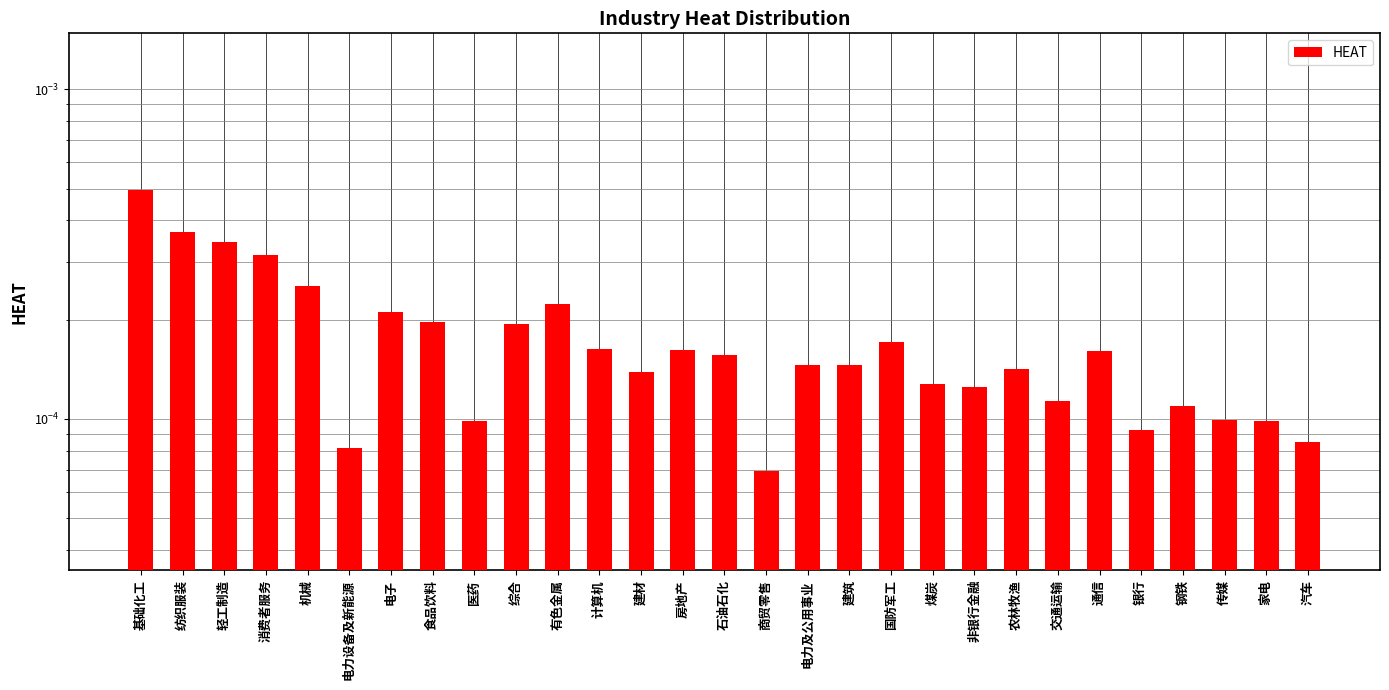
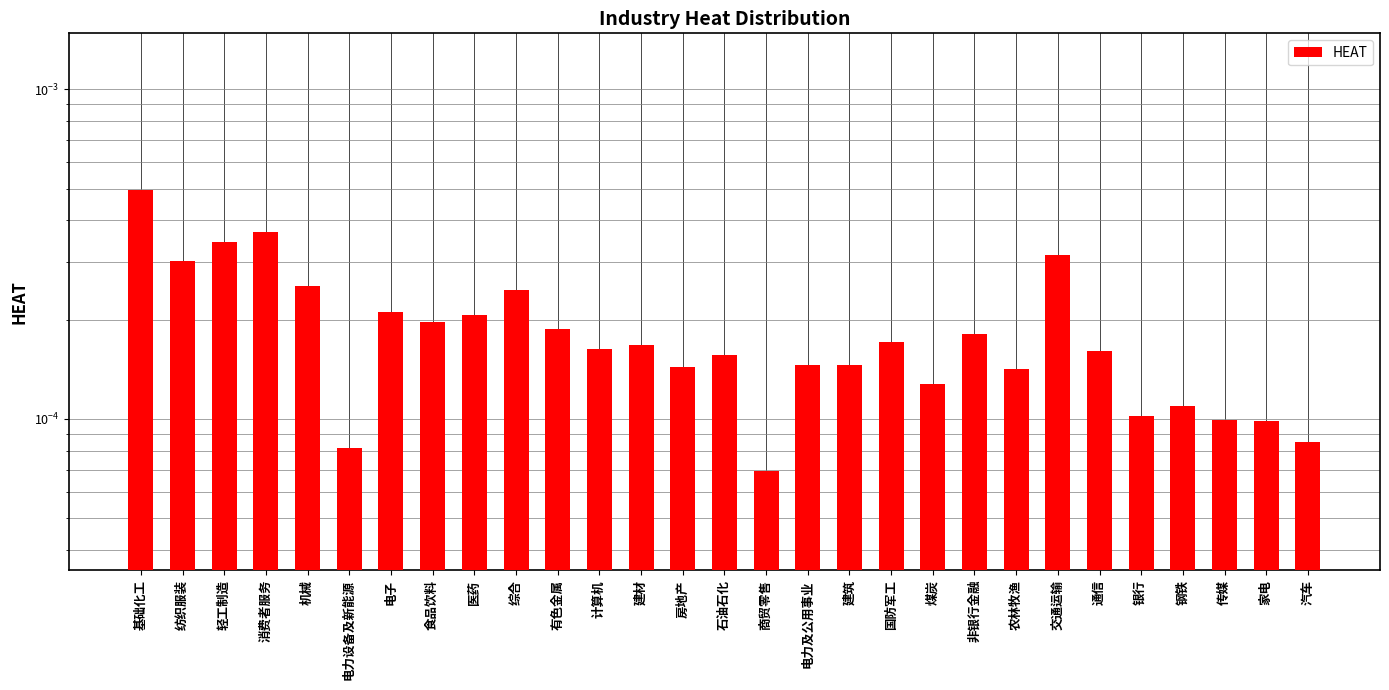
  {
    "基础化工": 0.00049,
-   "纺织服装": 0.00037,
+   "纺织服装": 0.00030,
    "轻工制造": 0.00034,
-   "消费者服务": 0.00032,
+   "消费者服务": 0.00037,
    "机械": 0.00025,
    "电力设备及新能源": 0.000082,
    "电子": 0.00021,
    "食品饮料": 0.00020,
-   "医药": 0.000098,
-   "综合": 0.00019,
-   "有色金属": 0.00022,
+   "医药": 0.00021,
+   "综合": 0.00025,
+   "有色金属": 0.00019,
    "计算机": 0.00016,
-   "建材": 0.000138,
-   "房地产": 0.00016,
+   "建材": 0.00017,
+   "房地产": 0.00014,
    "石油石化": 0.00016,
    "商贸零售": 0.000069,
    "电力及公用事业": 0.00015,
    "建筑": 0.00015,
    "国防军工": 0.00017,
    "煤炭": 0.000128,
-   "非银行金融": 0.000125,
+   "非银行金融": 0.00018,
    "农林牧渔": 0.000141,
-   "交通运输": 0.000113,
+   "交通运输": 0.00031,
    "通信": 0.00016,
-   "银行": 0.000092,
+   "银行": 0.000102,
    "钢铁": 0.000110,
    "传媒": 0.000099,
    "家电": 0.000098,
    "汽车": 0.000085
  }
